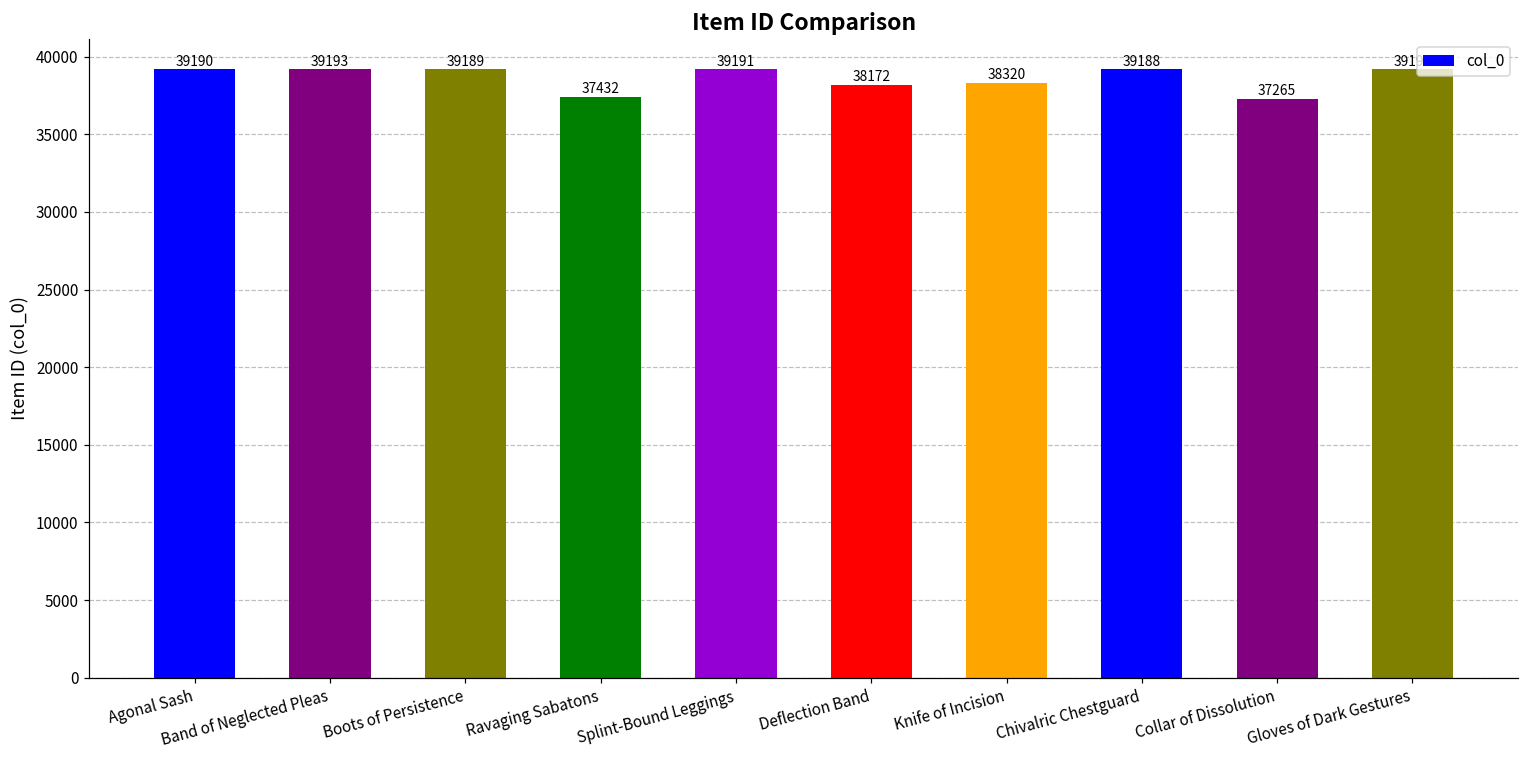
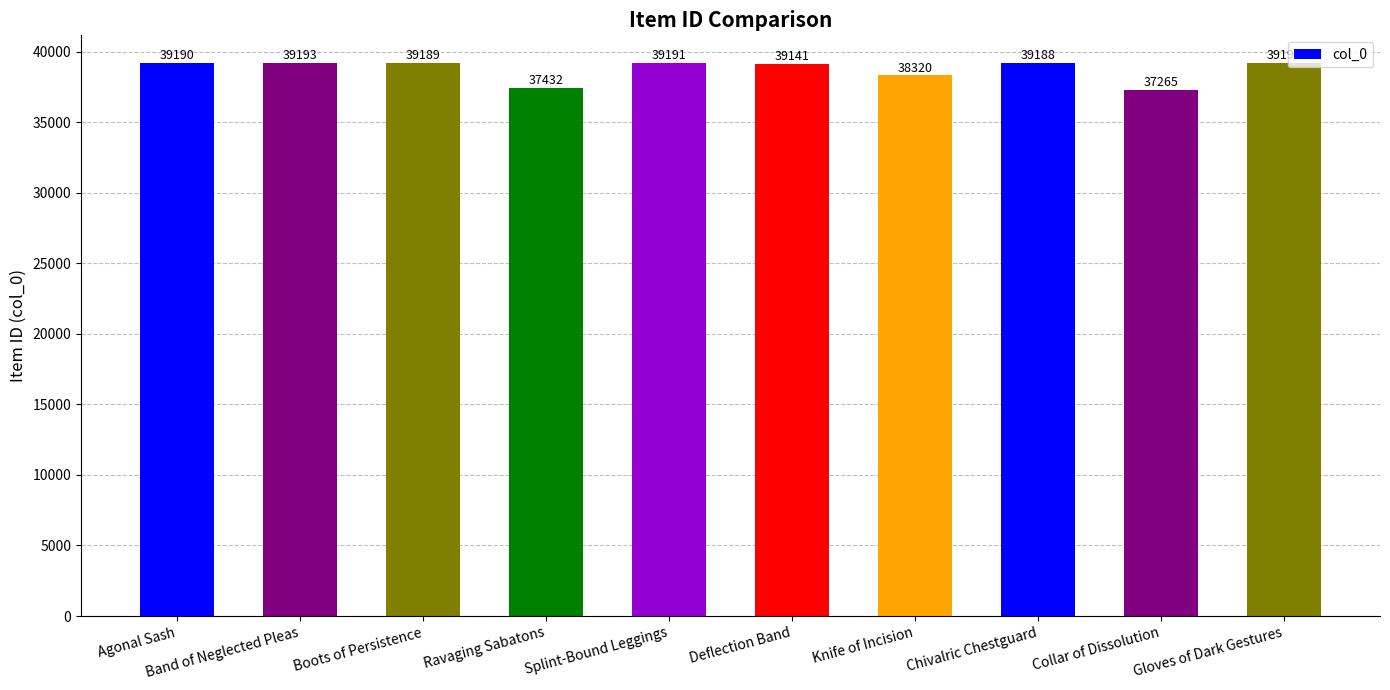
  {
    "Agonal Sash": 39190,
    "Band of Neglected Pleas": 39193,
    "Boots of Persistence": 39189,
    "Ravaging Sabatons": 37432,
    "Splint-Bound Leggings": 39191,
-   "Deflection Band": 38172,
+   "Deflection Band": 39141,
    "Knife of Incision": 38320,
    "Chivalric Chestguard": 39188,
    "Collar of Dissolution": 37265
  }
